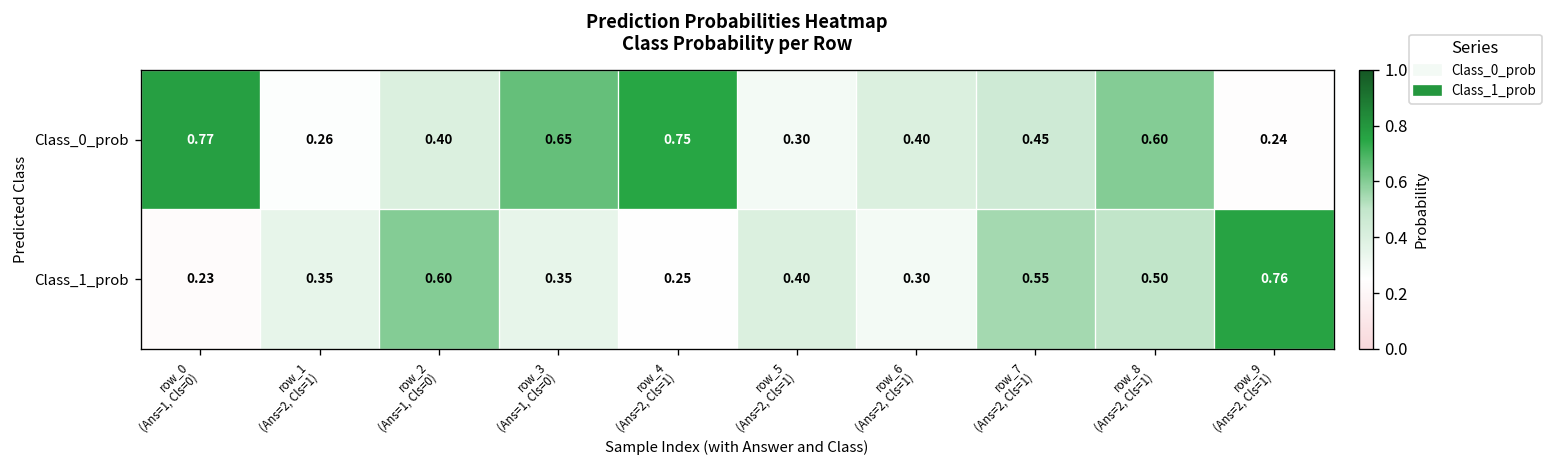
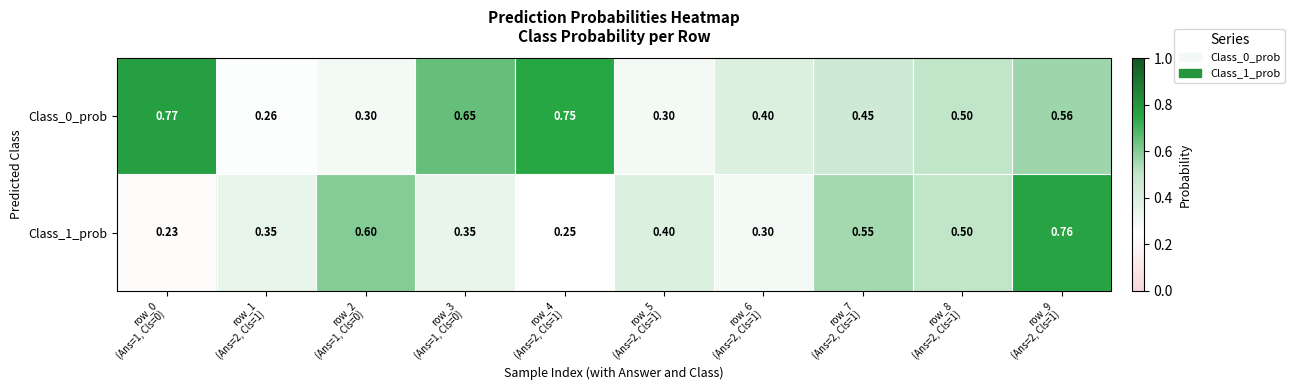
  {
    "Class_0_prob": {
      "row_0 (Ans=1, Cls=0)": 0.77,
      "row_1 (Ans=2, Cls=1)": 0.26,
-     "row_2 (Ans=1, Cls=0)": 0.40,
+     "row_2 (Ans=1, Cls=0)": 0.30,
      "row_3 (Ans=1, Cls=0)": 0.65,
      "row_4 (Ans=2, Cls=1)": 0.75,
      "row_5 (Ans=2, Cls=1)": 0.30,
      "row_6 (Ans=2, Cls=1)": 0.40,
      "row_7 (Ans=2, Cls=1)": 0.45,
-     "row_8 (Ans=2, Cls=1)": 0.60,
-     "row_9 (Ans=2, Cls=1)": 0.24
+     "row_8 (Ans=2, Cls=1)": 0.50,
+     "row_9 (Ans=2, Cls=1)": 0.56
    },
    "Class_1_prob": {
      "row_0 (Ans=1, Cls=0)": 0.23,
      "row_1 (Ans=2, Cls=1)": 0.35,
      "row_2 (Ans=1, Cls=0)": 0.60,
      "row_3 (Ans=1, Cls=0)": 0.35,
      "row_4 (Ans=2, Cls=1)": 0.25,
      "row_5 (Ans=2, Cls=1)": 0.40,
      "row_6 (Ans=2, Cls=1)": 0.30,
      "row_7 (Ans=2, Cls=1)": 0.55,
      "row_8 (Ans=2, Cls=1)": 0.50,
      "row_9 (Ans=2, Cls=1)": 0.76
    }
  }
